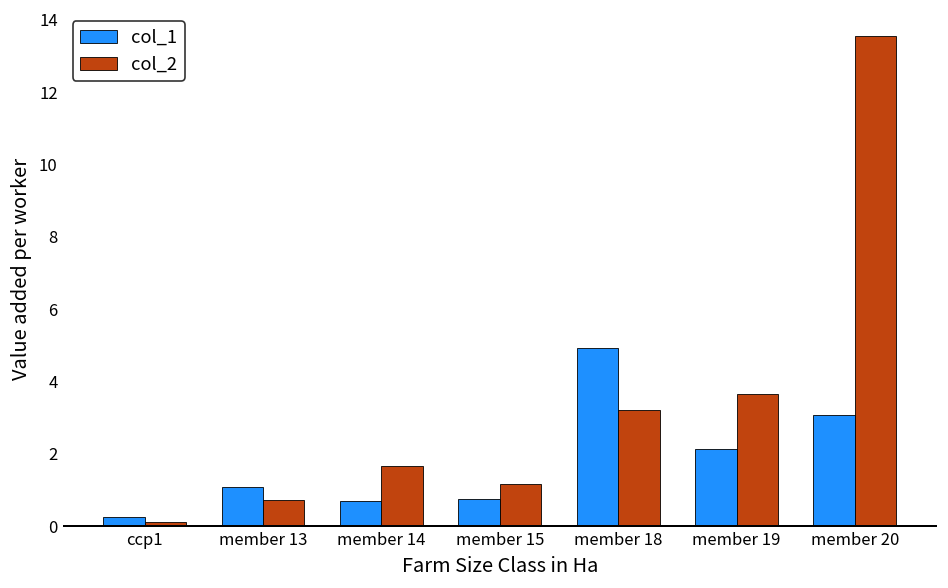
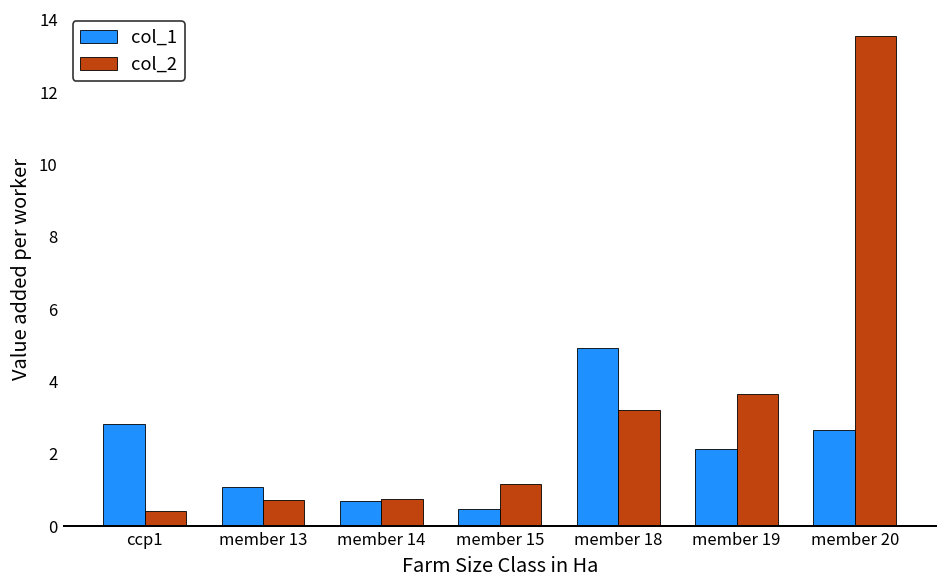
  {
    "col_1": {
-     "ccp1": 0.2,
+     "ccp1": 2.8,
      "member 13": 1.1,
      "member 14": 0.7,
-     "member 15": 0.8,
+     "member 15": 0.5,
      "member 18": 4.9,
      "member 19": 2.1,
-     "member 20": 3.1
+     "member 20": 2.7
    },
    "col_2": {
-     "ccp1": 0.1,
+     "ccp1": 0.4,
      "member 13": 0.7,
-     "member 14": 1.7,
+     "member 14": 0.8,
      "member 15": 1.2,
      "member 18": 3.2,
      "member 19": 3.6,
      "member 20": 13.5
    }
  }
